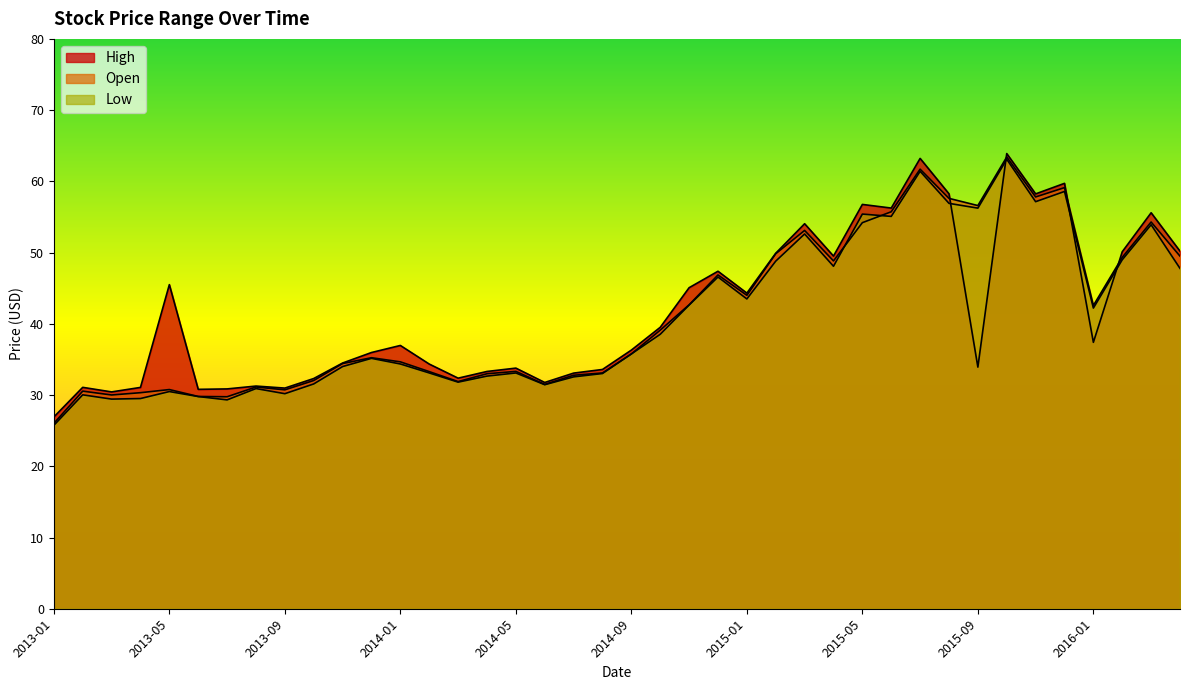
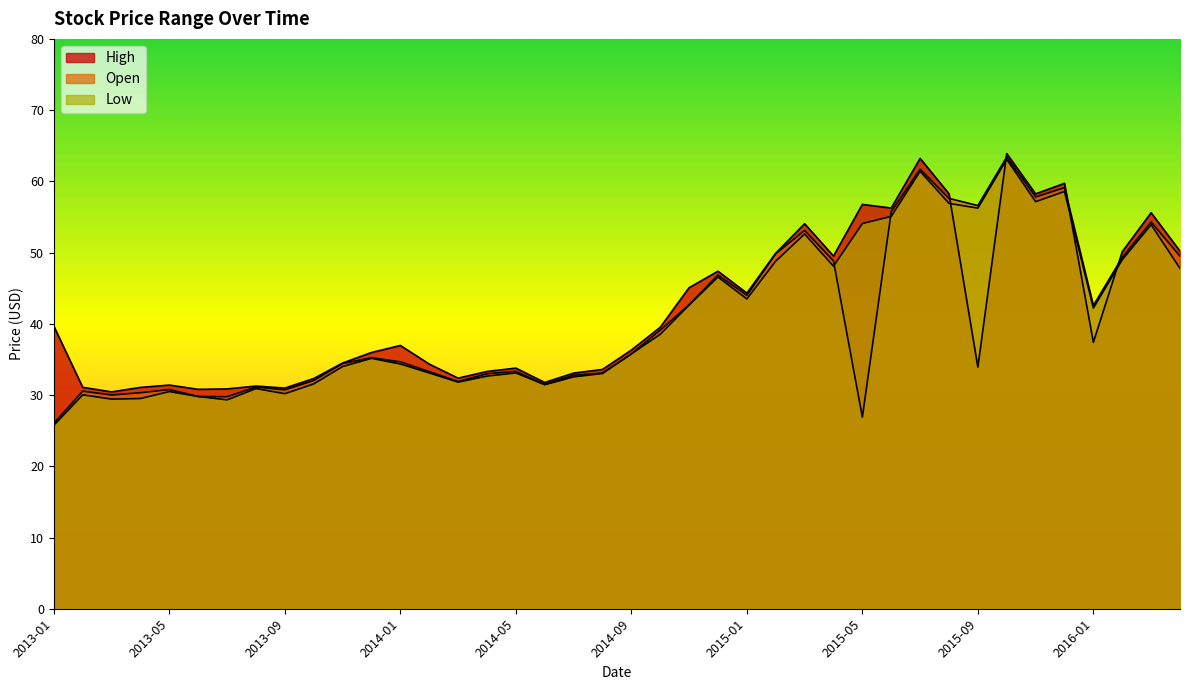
  {
    "High": {
-     "2013-01": 27,
-     "2013-05": 46,
+     "2013-01": 40,
+     "2013-05": 31,
      "2014-01": 37,
      "2014-05": 34,
      "2014-09": 36,
      "2015-05": 57,
      "2015-09": 34,
      "2016-01": 37
    },
    "Open": {
-     "2015-05": 54,
+     "2015-05": 27,
      "2016-01": 43
    },
    "Low": {
      "2013-09": 30,
      "2015-01": 43,
-     "2015-05": 55,
+     "2015-05": 54,
      "2016-01": 42
    }
  }
